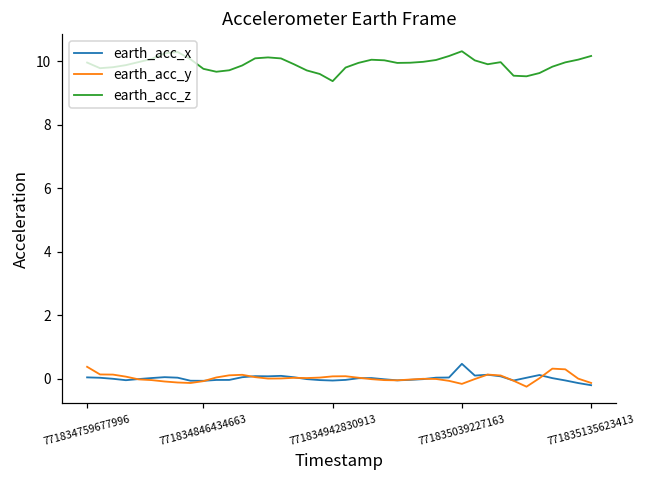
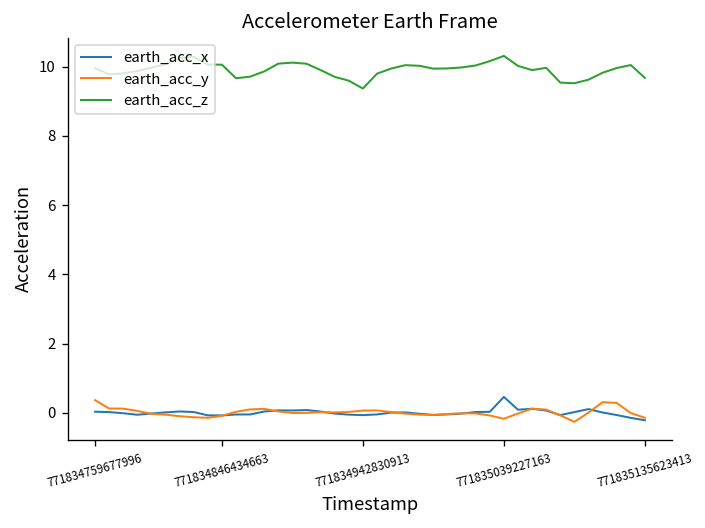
  {
    "earth_acc_x": {
      "771834759677996": 0.0,
      "771834942830913": -0.1,
      "771835039227163": 0.5
    },
    "earth_acc_y": {
      "771834759677996": 0.4,
      "771834942830913": 0.1,
      "771835039227163": -0.2
    },
    "earth_acc_z": {
-     "771834846434663": 9.8,
+     "771834846434663": 10.1,
      "771834942830913": 9.4,
      "771835039227163": 10.3,
-     "771835135623413": 10.2
+     "771835135623413": 9.7
    }
  }
